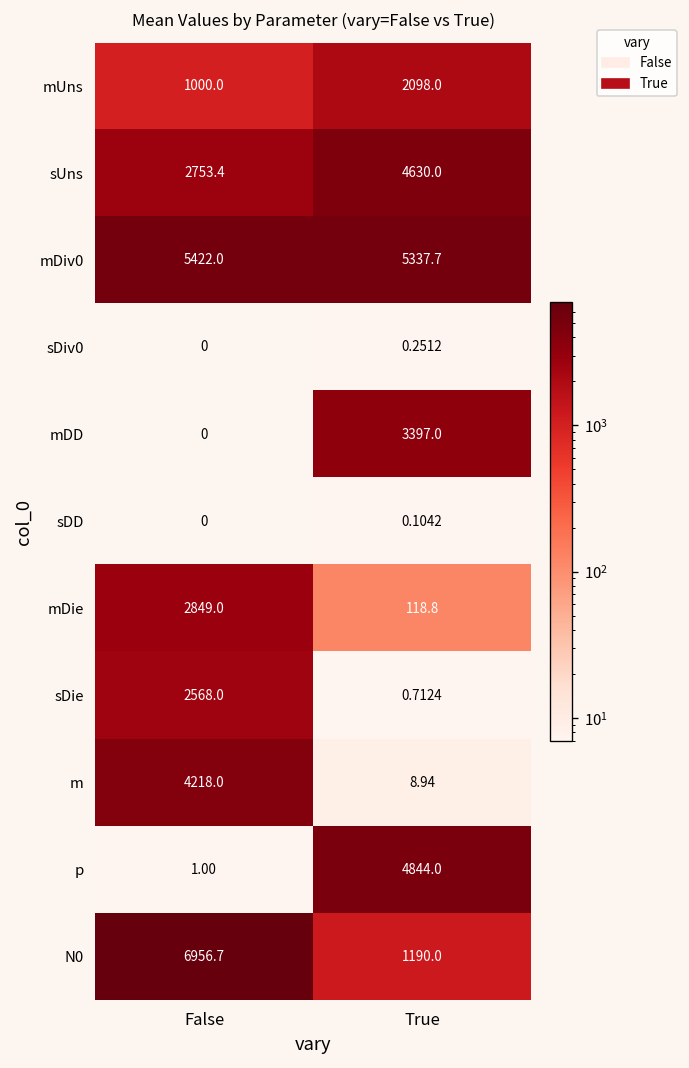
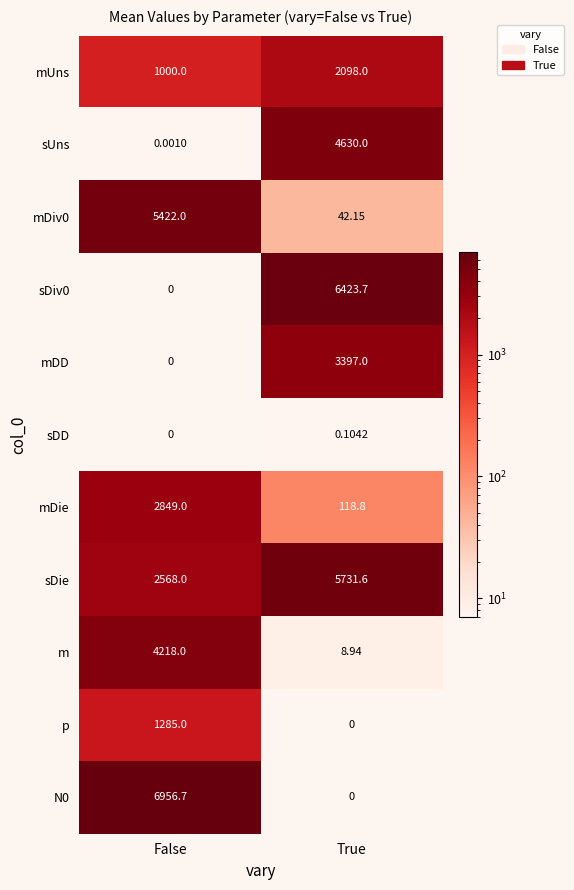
  {
    "mUns": {
      "False": 1000.0,
      "True": 2098.0
    },
    "sUns": {
-     "False": 2753.4,
+     "False": 0.0010,
      "True": 4630.0
    },
    "mDiv0": {
      "False": 5422.0,
-     "True": 5337.7
+     "True": 42.15
    },
    "sDiv0": {
      "False": 0,
-     "True": 0.2512
+     "True": 6423.7
    },
    "mDD": {
      "False": 0,
      "True": 3397.0
    },
    "sDD": {
      "False": 0,
      "True": 0.1042
    },
    "mDie": {
      "False": 2849.0,
      "True": 118.8
    },
    "sDie": {
      "False": 2568.0,
-     "True": 0.7124
+     "True": 5731.6
    },
    "m": {
      "False": 4218.0,
      "True": 8.94
    },
    "p": {
-     "False": 1.00,
-     "True": 4844.0
+     "False": 1285.0,
+     "True": 0
    },
    "N0": {
      "False": 6956.7,
-     "True": 1190.0
+     "True": 0
    }
  }
